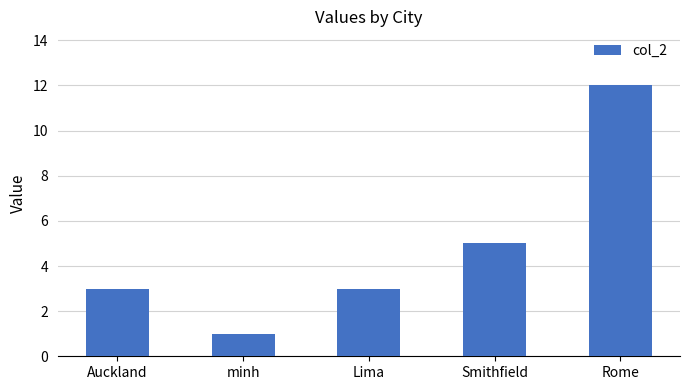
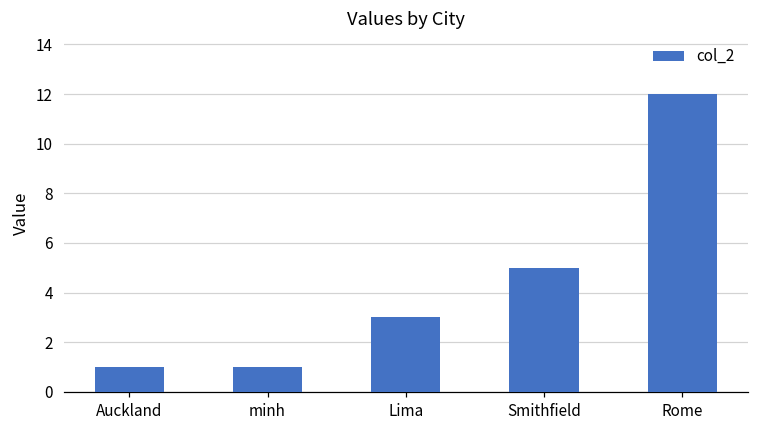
  {
-   "Auckland": 3,
+   "Auckland": 1,
    "minh": 1,
    "Lima": 3,
    "Smithfield": 5,
    "Rome": 12
  }
